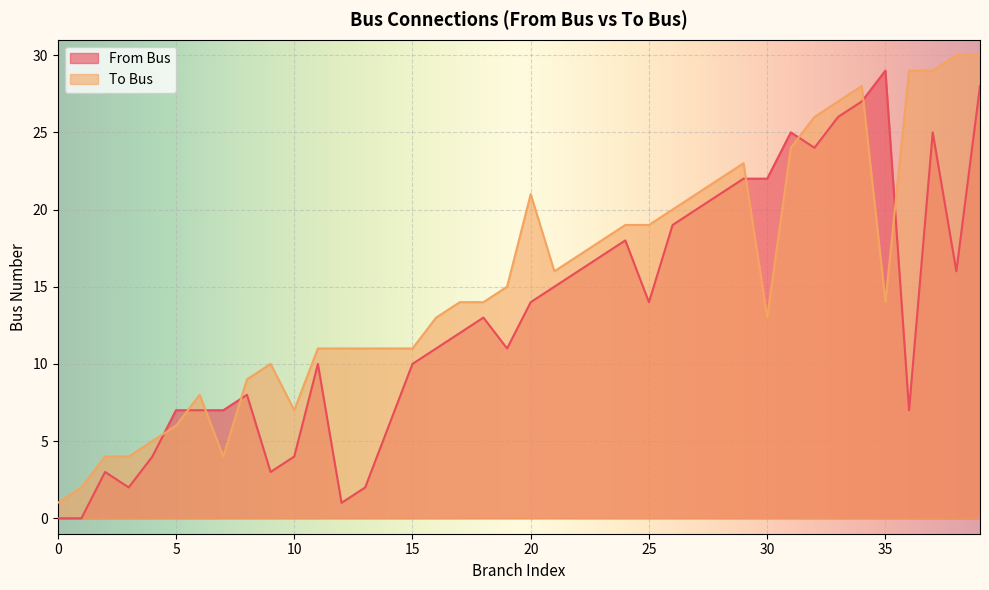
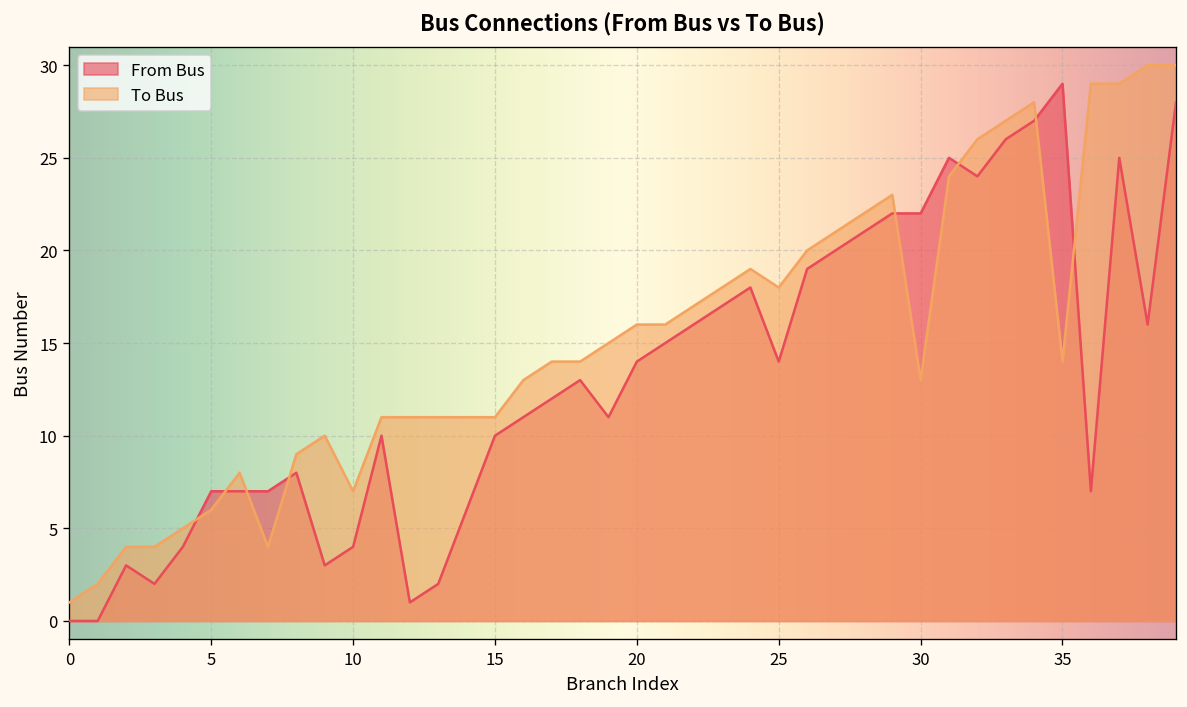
  {
    "From Bus": {
      "0": 0,
      "5": 7,
      "10": 4,
      "15": 10,
      "20": 14,
      "25": 14,
      "30": 22,
      "35": 29
    },
    "To Bus": {
      "0": 1,
      "5": 6,
      "10": 7,
      "15": 11,
-     "20": 21,
-     "25": 19,
+     "20": 16,
+     "25": 18,
      "30": 13,
      "35": 14
    }
  }
